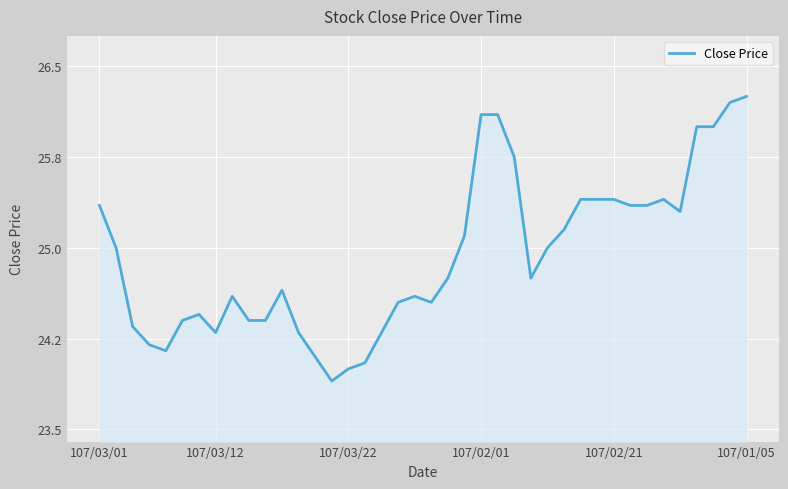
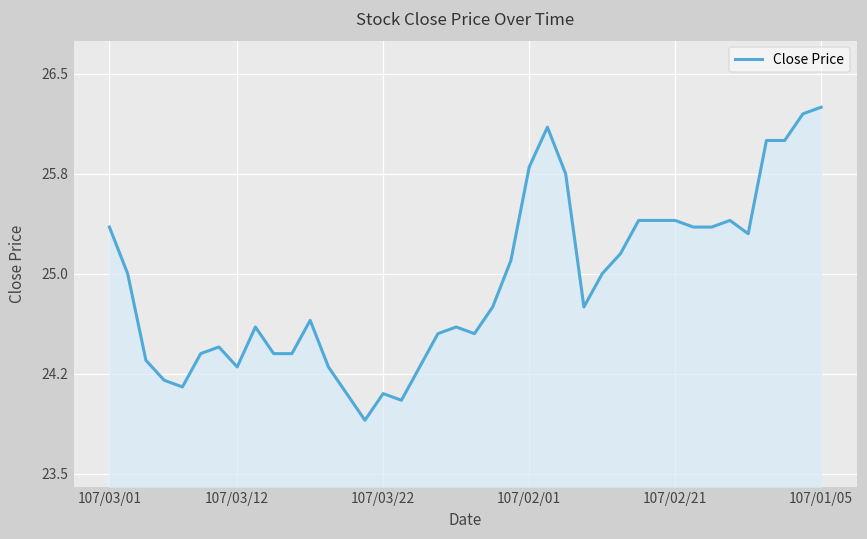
  {
    "107/03/01": 25.35,
    "107/03/12": 24.3,
-   "107/03/22": 24.0,
-   "107/02/01": 26.1,
+   "107/03/22": 24.1,
+   "107/02/01": 25.8,
    "107/02/21": 25.4,
    "107/01/05": 26.25
  }
